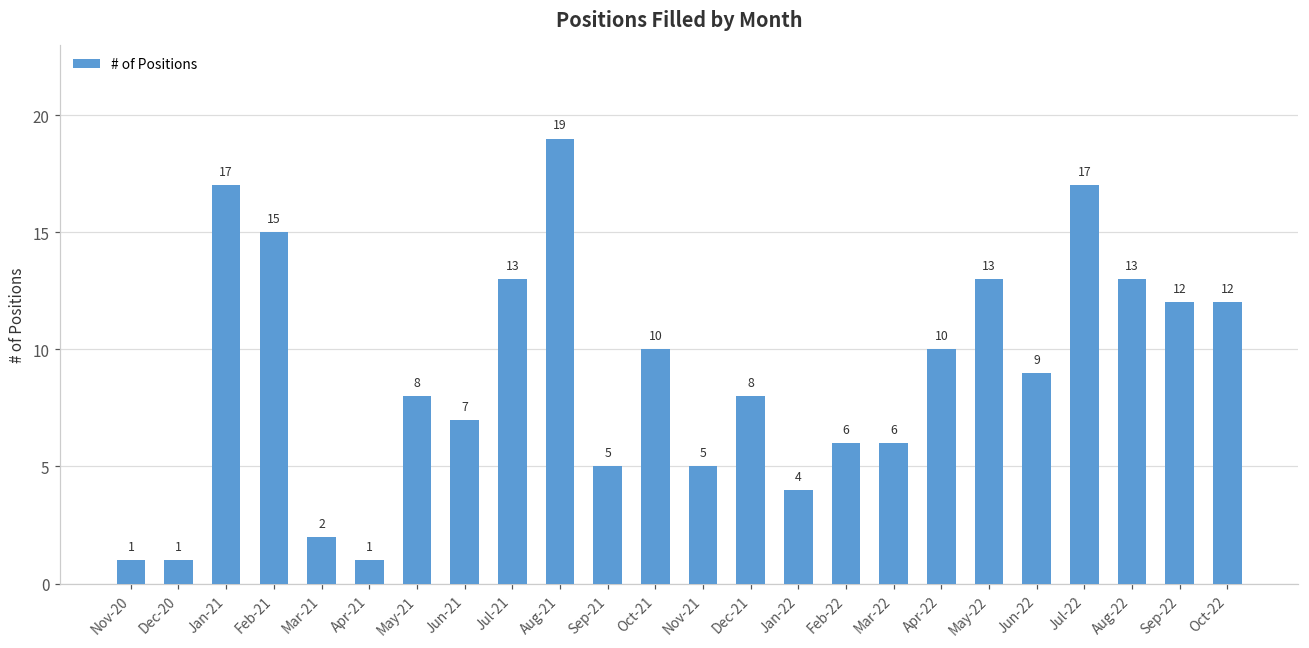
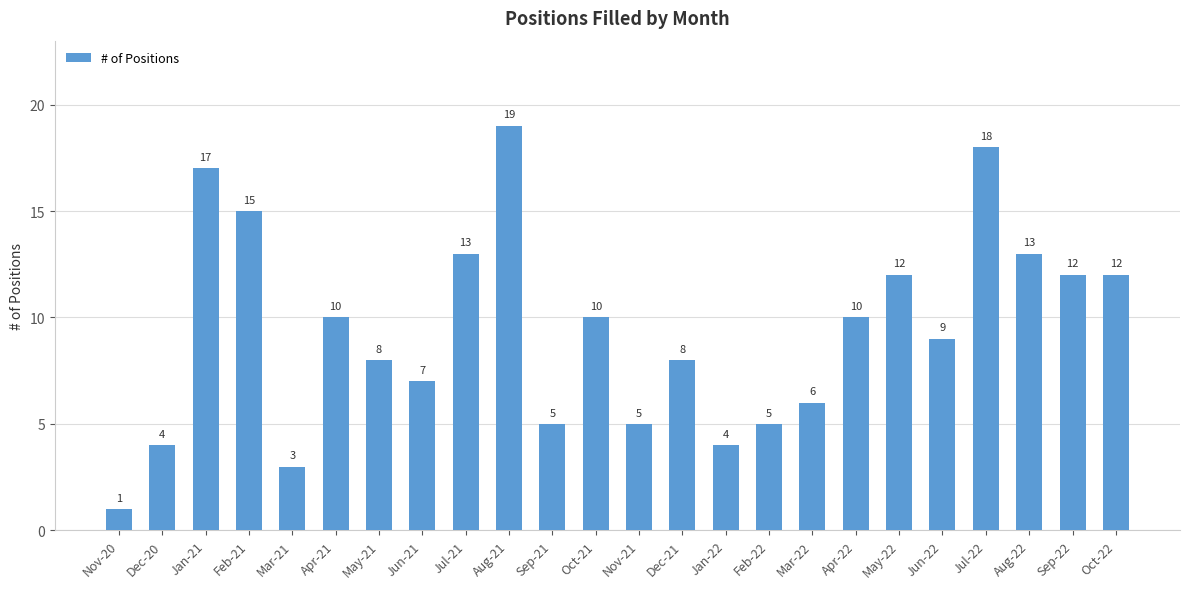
  {
    "Nov-20": 1,
-   "Dec-20": 1,
+   "Dec-20": 4,
    "Jan-21": 17,
    "Feb-21": 15,
-   "Mar-21": 2,
-   "Apr-21": 1,
+   "Mar-21": 3,
+   "Apr-21": 10,
    "May-21": 8,
    "Jun-21": 7,
    "Jul-21": 13,
    "Aug-21": 19,
    "Sep-21": 5,
    "Oct-21": 10,
    "Nov-21": 5,
    "Dec-21": 8,
    "Jan-22": 4,
-   "Feb-22": 6,
+   "Feb-22": 5,
    "Mar-22": 6,
    "Apr-22": 10,
-   "May-22": 13,
+   "May-22": 12,
    "Jun-22": 9,
-   "Jul-22": 17,
+   "Jul-22": 18,
    "Aug-22": 13,
    "Sep-22": 12,
    "Oct-22": 12
  }
